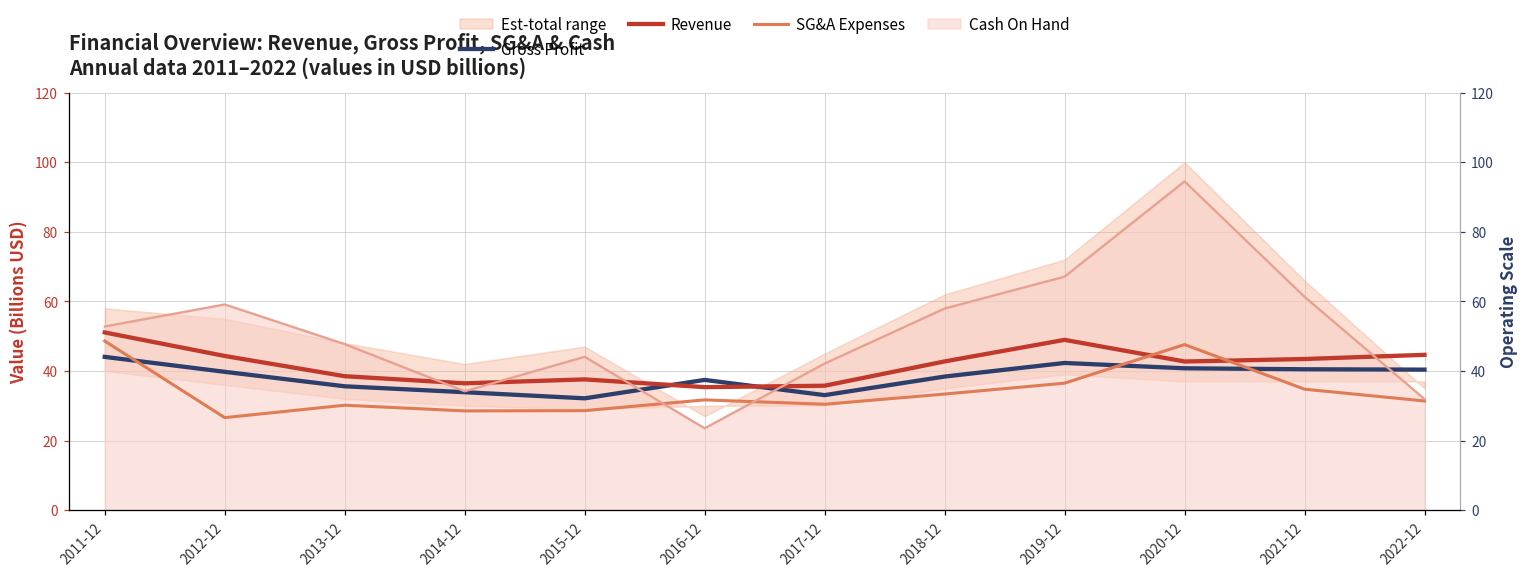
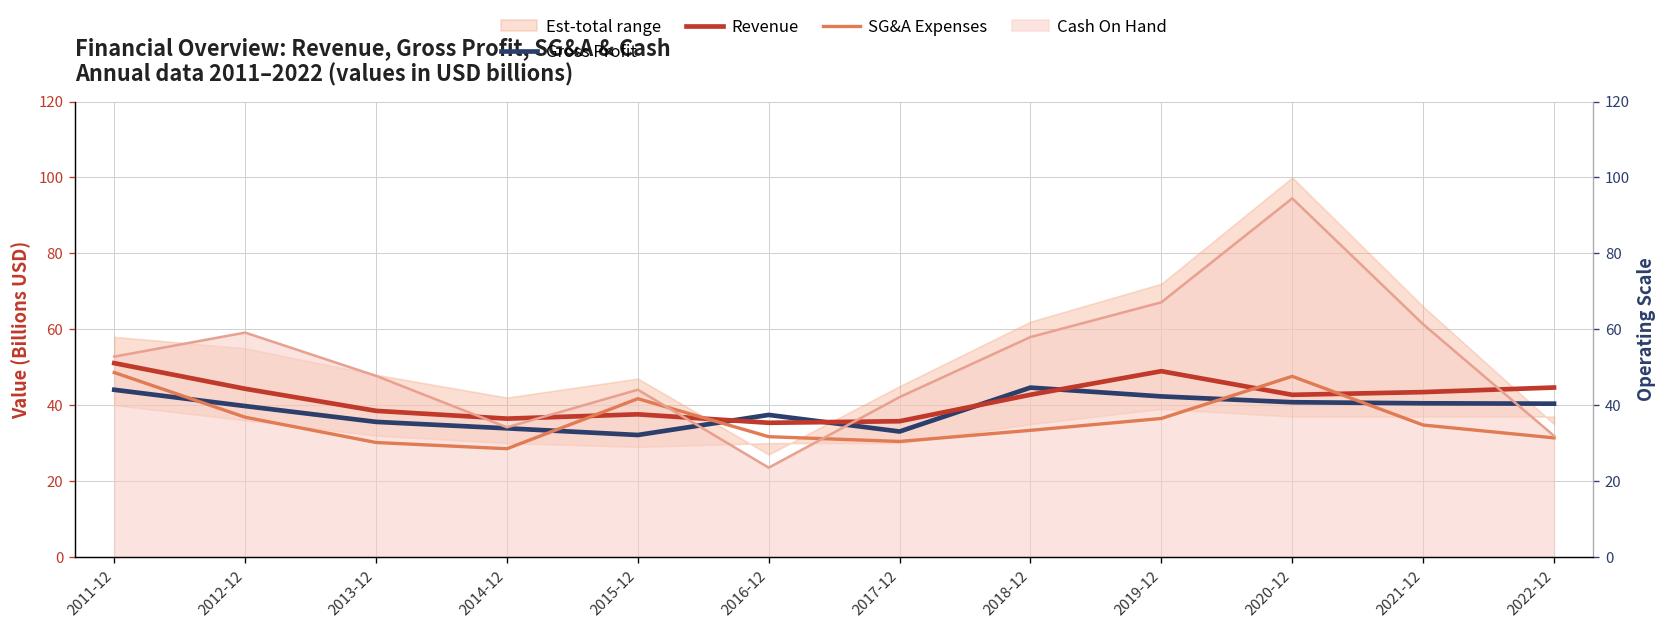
  {
    "Gross Profit": {
      "2011-12": 44,
      "2012-12": 40,
      "2013-12": 36,
      "2015-12": 32,
      "2016-12": 37,
      "2017-12": 33,
-     "2018-12": 38,
+     "2018-12": 45,
      "2019-12": 42,
      "2020-12": 41,
      "2021-12": 40,
      "2022-12": 40
    },
    "Revenue": {
      "2011-12": 51,
      "2012-12": 44,
      "2013-12": 39,
      "2014-12": 36,
      "2015-12": 38,
      "2016-12": 35,
      "2017-12": 36,
      "2018-12": 43,
      "2019-12": 49,
      "2020-12": 43,
      "2021-12": 43,
      "2022-12": 45
    },
    "SG&A Expenses": {
      "2011-12": 49,
-     "2012-12": 27,
+     "2012-12": 37,
      "2013-12": 30,
      "2014-12": 29,
-     "2015-12": 29,
+     "2015-12": 42,
      "2016-12": 32,
      "2017-12": 30,
      "2018-12": 33,
      "2019-12": 36,
      "2020-12": 48,
      "2021-12": 35
    }
  }
